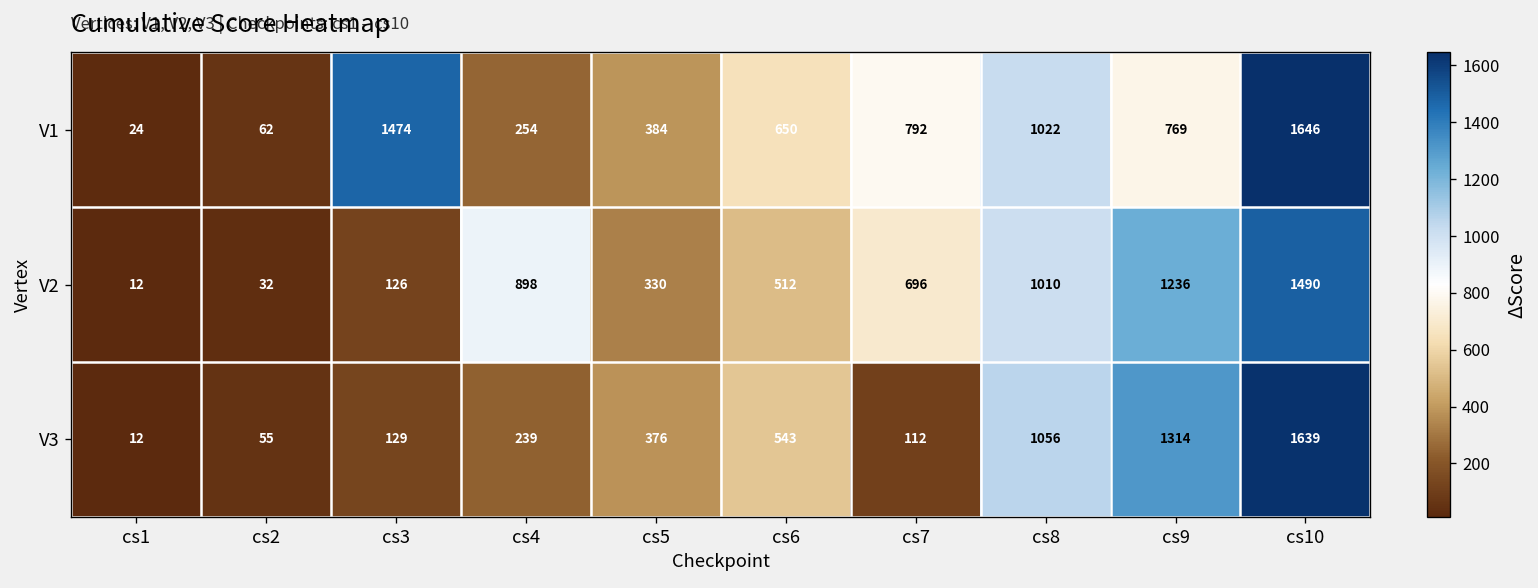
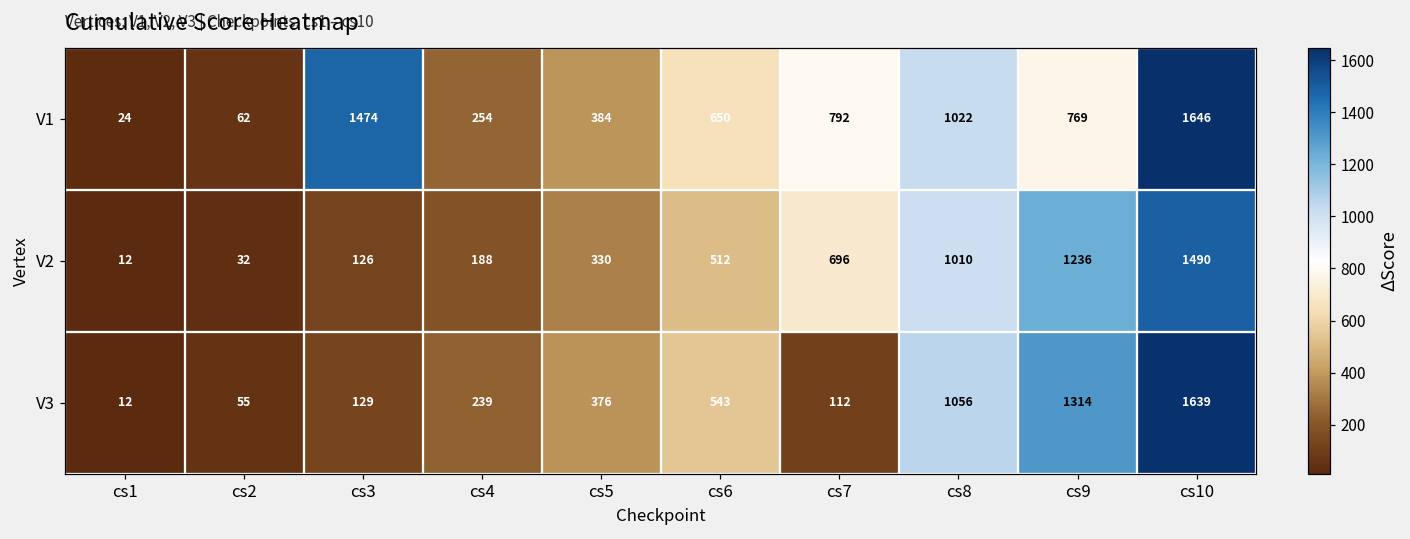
  {
    "V1": {
      "cs1": 24,
      "cs2": 62,
      "cs3": 1474,
      "cs4": 254,
      "cs5": 384,
      "cs6": 650,
      "cs7": 792,
      "cs8": 1022,
      "cs9": 769,
      "cs10": 1646
    },
    "V2": {
      "cs1": 12,
      "cs2": 32,
      "cs3": 126,
-     "cs4": 898,
+     "cs4": 188,
      "cs5": 330,
      "cs6": 512,
      "cs7": 696,
      "cs8": 1010,
      "cs9": 1236,
      "cs10": 1490
    },
    "V3": {
      "cs1": 12,
      "cs2": 55,
      "cs3": 129,
      "cs4": 239,
      "cs5": 376,
      "cs6": 543,
      "cs7": 112,
      "cs8": 1056,
      "cs9": 1314,
      "cs10": 1639
    }
  }
